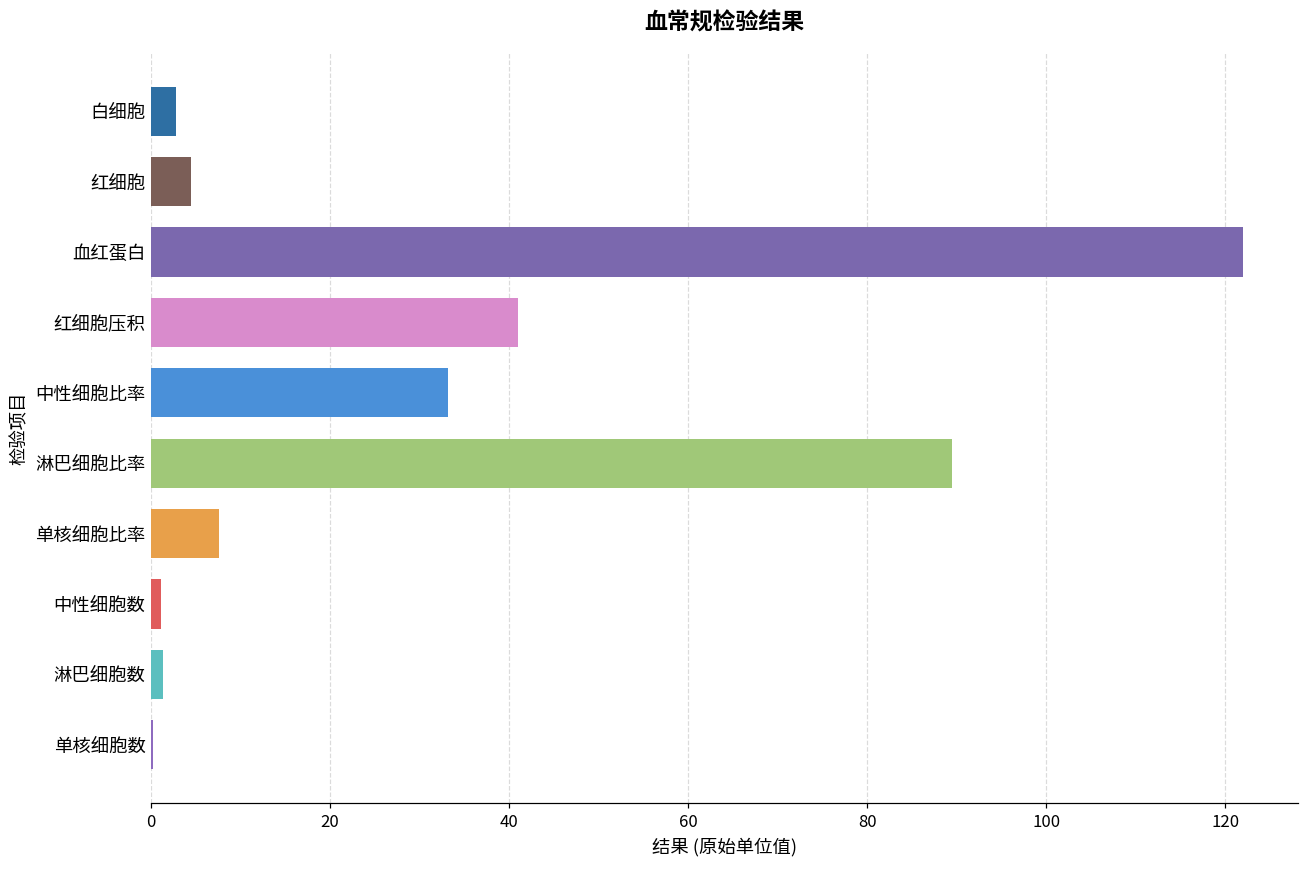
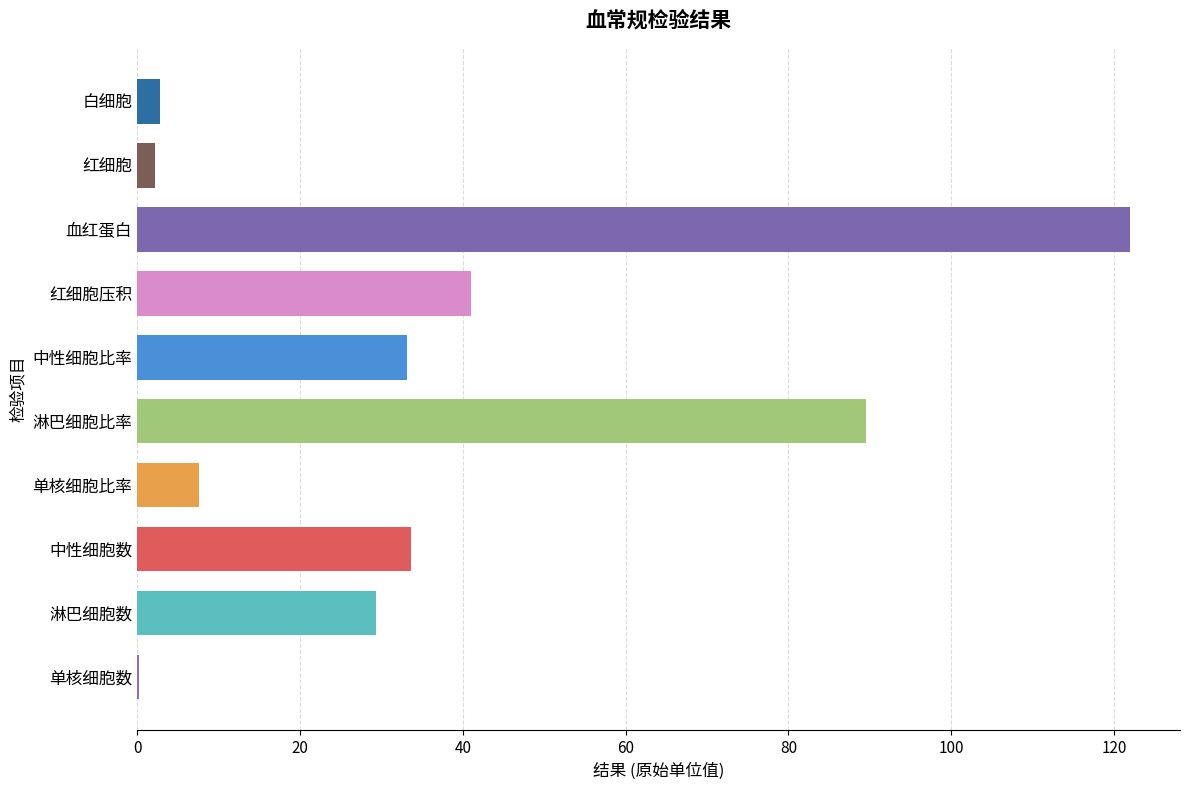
  {
    "白细胞": 3,
-   "红细胞": 4,
+   "红细胞": 2,
    "血红蛋白": 122,
    "红细胞压积": 41,
    "中性细胞比率": 33,
    "淋巴细胞比率": 90,
    "单核细胞比率": 8,
-   "中性细胞数": 1,
-   "淋巴细胞数": 1
+   "中性细胞数": 34,
+   "淋巴细胞数": 29
  }
